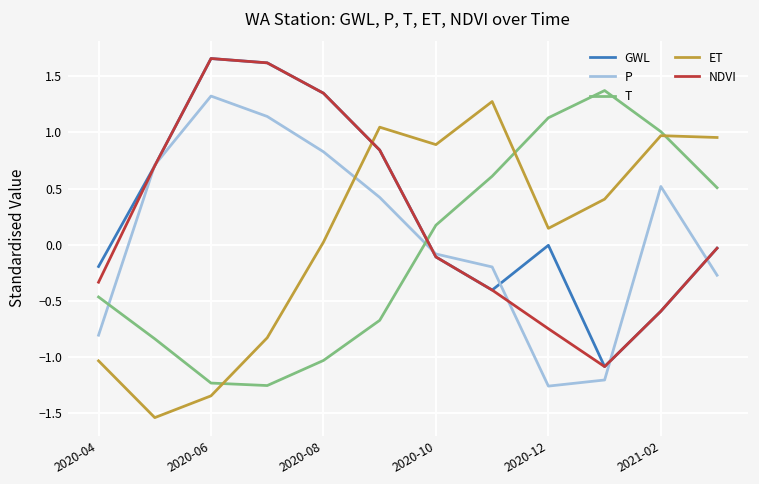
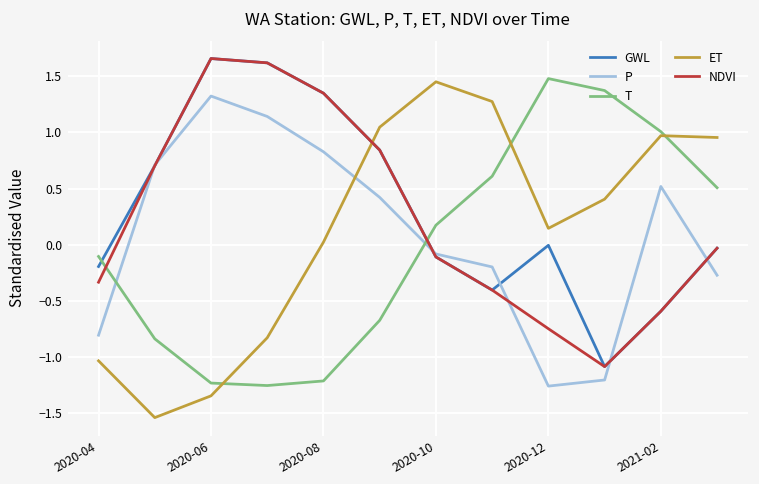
  {
    "GWL": {
      "2020-04": -0.19,
      "2020-12": -0.01
    },
    "P": {
      "2020-04": -0.81,
      "2020-06": 1.32,
      "2020-08": 0.83,
      "2020-10": -0.08,
      "2020-12": -1.26,
      "2021-02": 0.52
    },
    "T": {
-     "2020-04": -0.47,
+     "2020-04": -0.10,
      "2020-06": -1.23,
-     "2020-08": -1.03,
+     "2020-08": -1.21,
      "2020-10": 0.17,
-     "2020-12": 1.13,
+     "2020-12": 1.48,
      "2021-02": 1.01
    },
    "ET": {
      "2020-04": -1.03,
      "2020-06": -1.35,
      "2020-08": 0.02,
-     "2020-10": 0.89,
+     "2020-10": 1.45,
      "2020-12": 0.15,
      "2021-02": 0.97
    },
    "NDVI": {
      "2020-04": -0.33,
      "2020-12": -0.75
    }
  }
